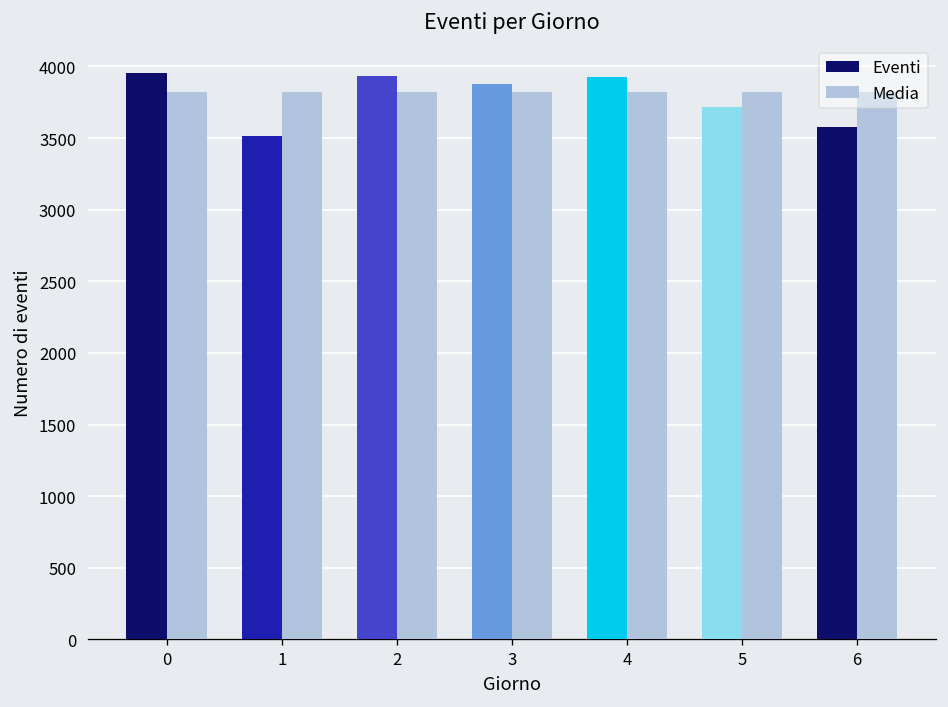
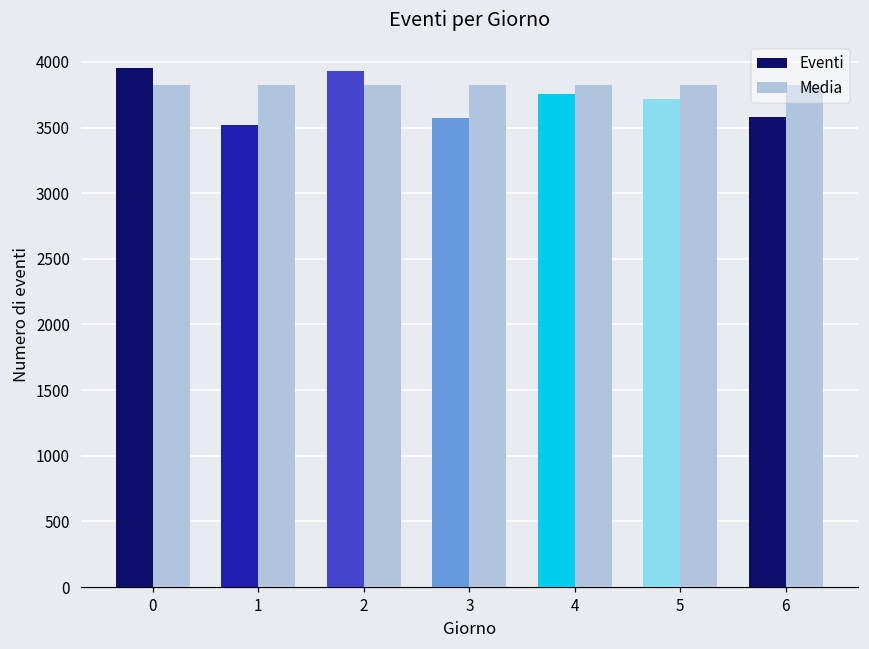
  {
    "Eventi": {
      "0": 3960,
      "1": 3520,
      "2": 3930,
-     "3": 3880,
-     "4": 3930,
+     "3": 3570,
+     "4": 3760,
      "5": 3720,
      "6": 3580
    },
    "Media": {
      "0": 3820,
      "1": 3820,
      "2": 3820,
      "3": 3820,
      "4": 3820,
      "5": 3820
    }
  }
